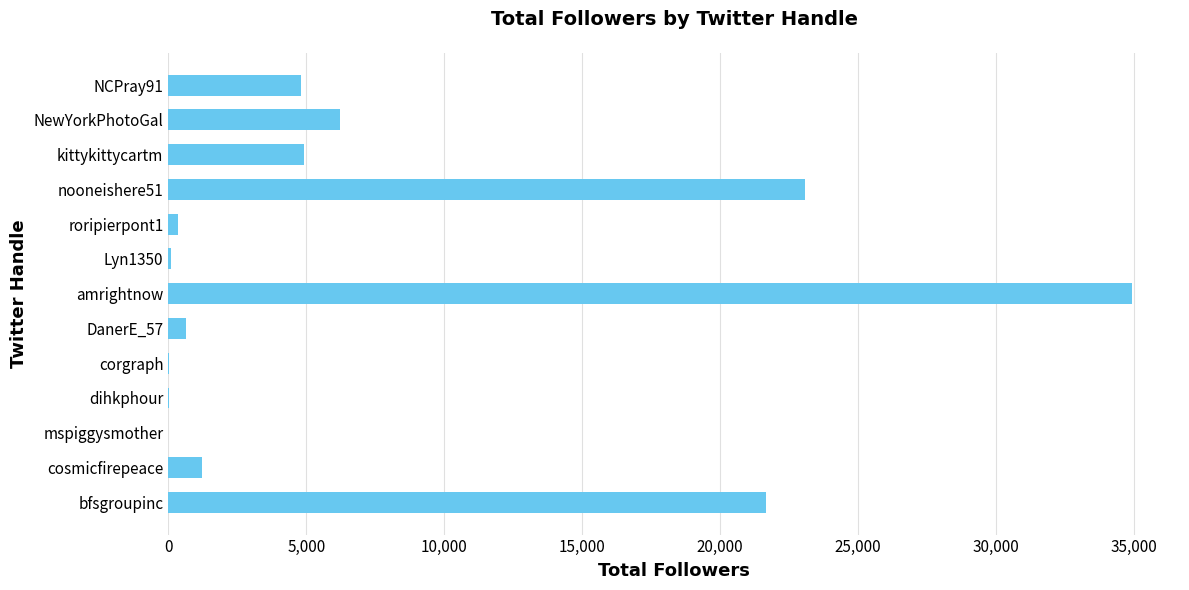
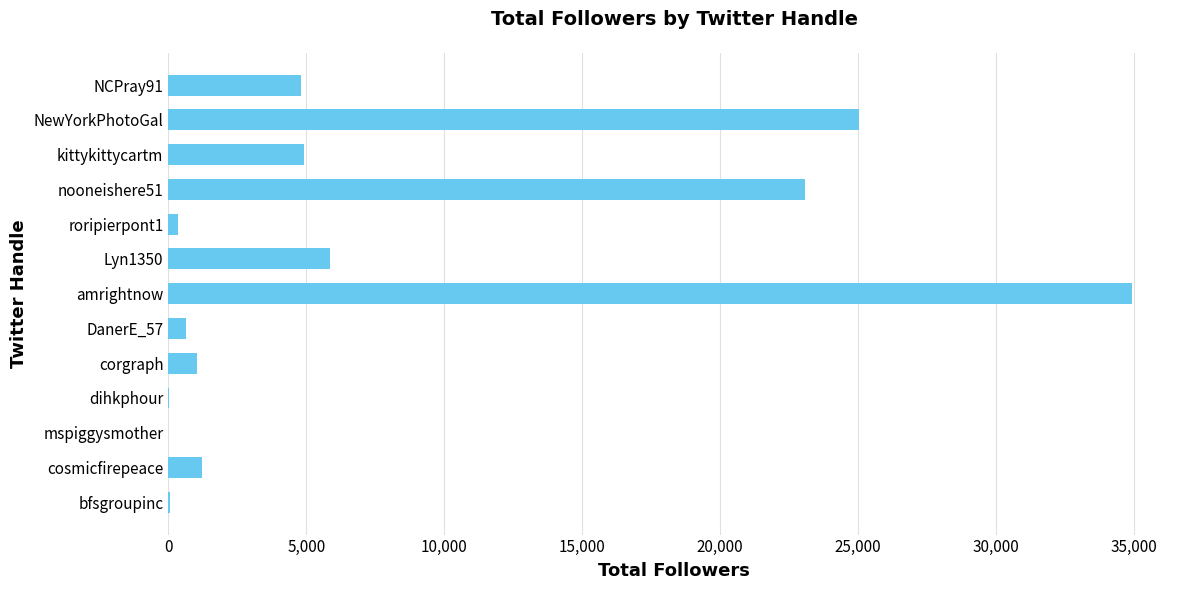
  {
    "NCPray91": "4,800",
-   "NewYorkPhotoGal": "6,200",
+   "NewYorkPhotoGal": "25,000",
    "kittykittycartm": "4,900",
    "nooneishere51": "23,100",
    "roripierpont1": "300",
-   "Lyn1350": "100",
+   "Lyn1350": "5,900",
    "amrightnow": "34,900",
    "DanerE_57": "600",
-   "corgraph": "0",
+   "corgraph": "1,000",
    "mspiggysmother": "0",
    "cosmicfirepeace": "1,200",
-   "bfsgroupinc": "21,700"
+   "bfsgroupinc": "100"
  }
